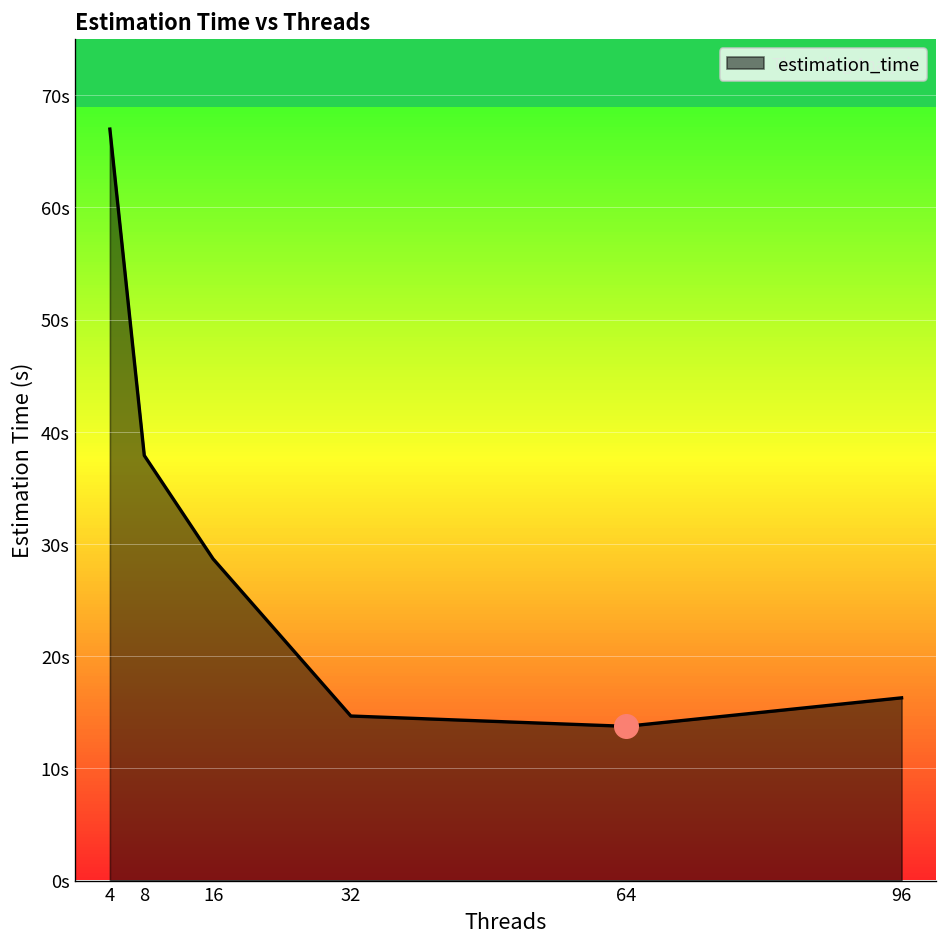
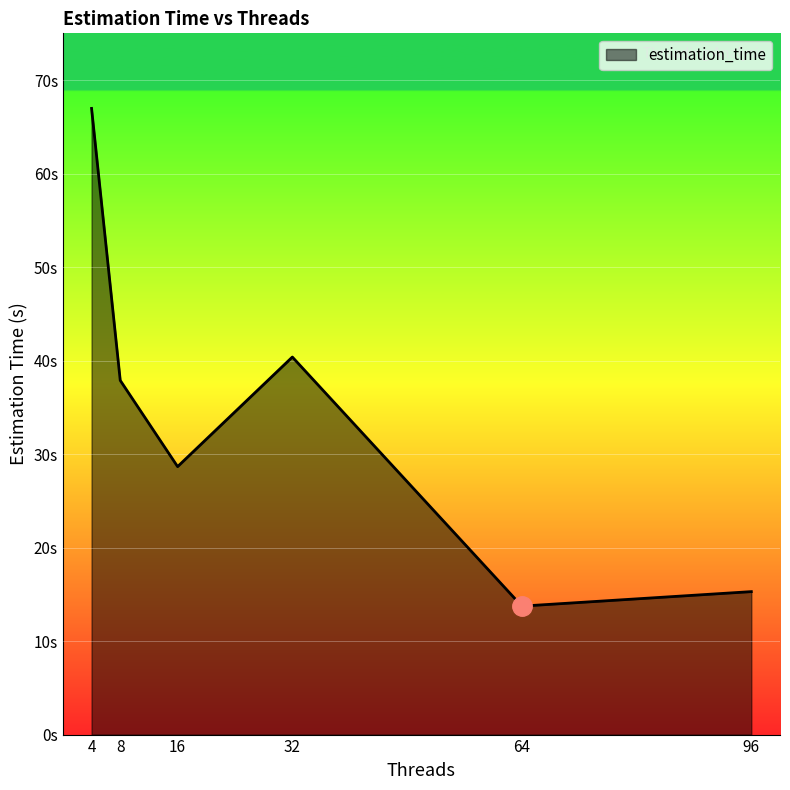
  {
    "estimation_time": {
      "4": "67s",
      "8": "38s",
      "16": "29s",
-     "32": "15s",
-     "96": "16s"
+     "32": "40s",
+     "96": "15s"
    }
  }
